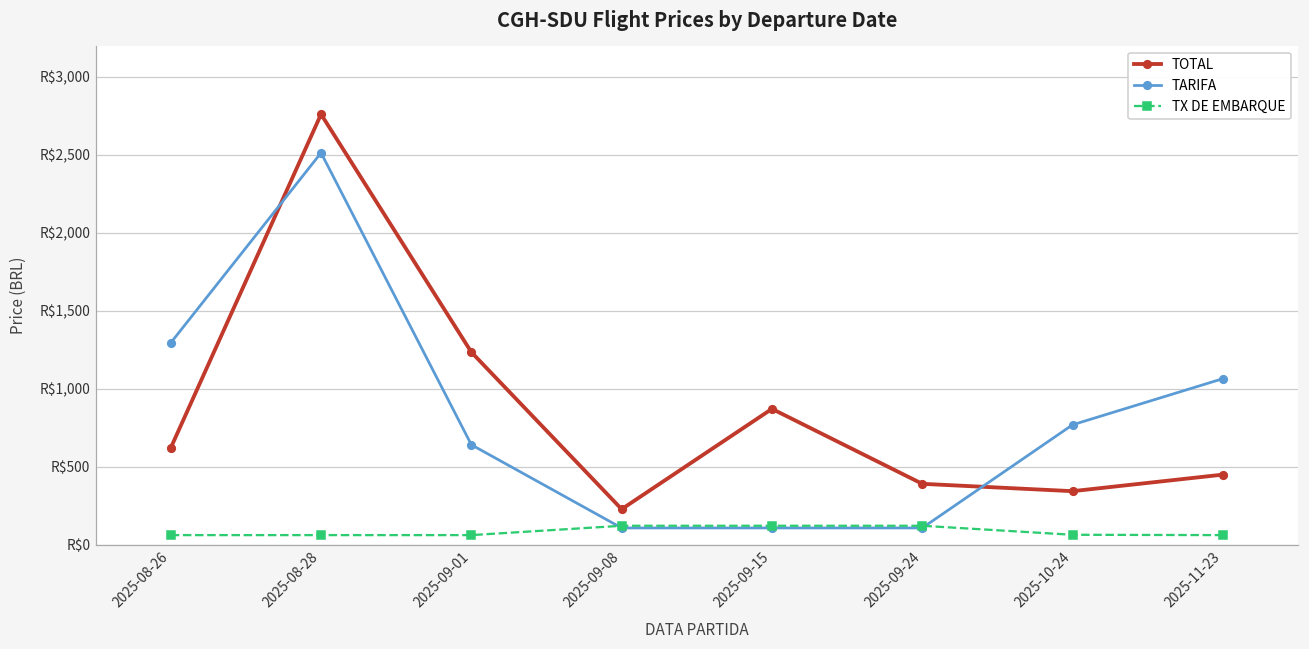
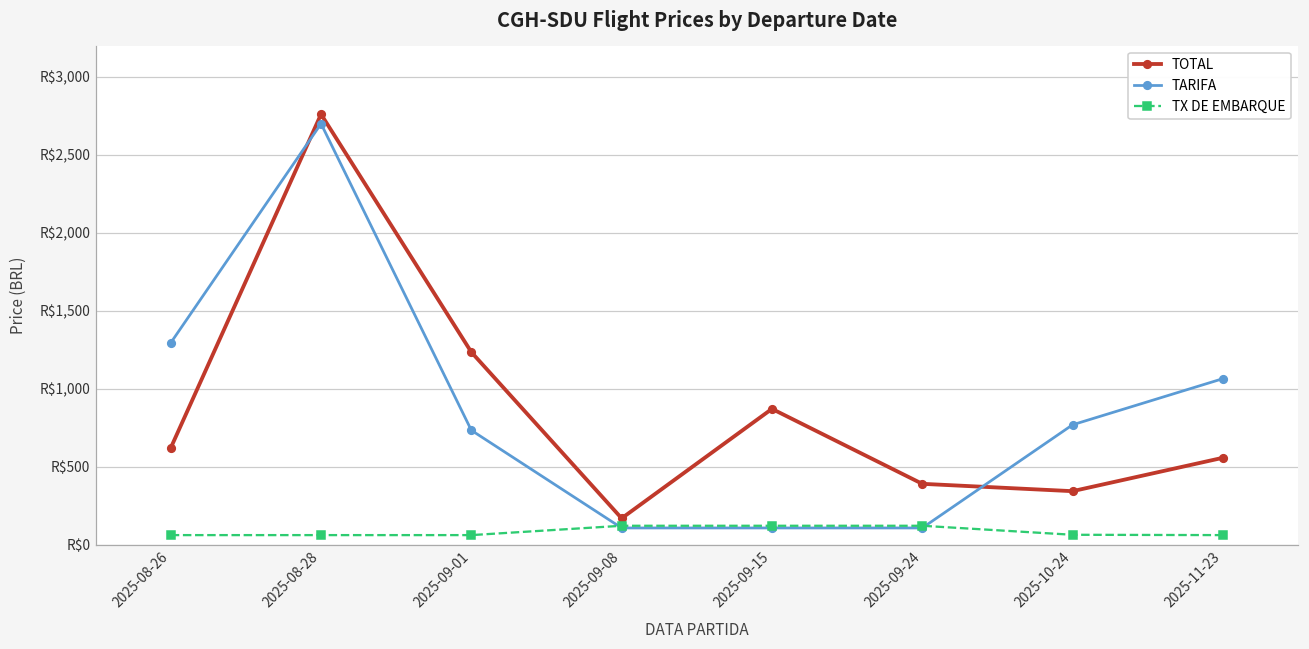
  {
    "TOTAL": {
      "2025-08-26": "R$620",
      "2025-08-28": "R$2,760",
      "2025-09-01": "R$1,230",
-     "2025-09-08": "R$230",
+     "2025-09-08": "R$170",
      "2025-09-15": "R$870",
      "2025-09-24": "R$390",
      "2025-10-24": "R$340",
-     "2025-11-23": "R$450"
+     "2025-11-23": "R$560"
    },
    "TARIFA": {
      "2025-08-26": "R$1,290",
-     "2025-08-28": "R$2,510",
-     "2025-09-01": "R$640",
+     "2025-08-28": "R$2,700",
+     "2025-09-01": "R$730",
      "2025-10-24": "R$770",
      "2025-11-23": "R$1,060"
    },
    "TX DE EMBARQUE": {
      "2025-08-26": "R$60",
      "2025-08-28": "R$60",
      "2025-09-01": "R$60",
      "2025-10-24": "R$60",
      "2025-11-23": "R$60"
    }
  }
